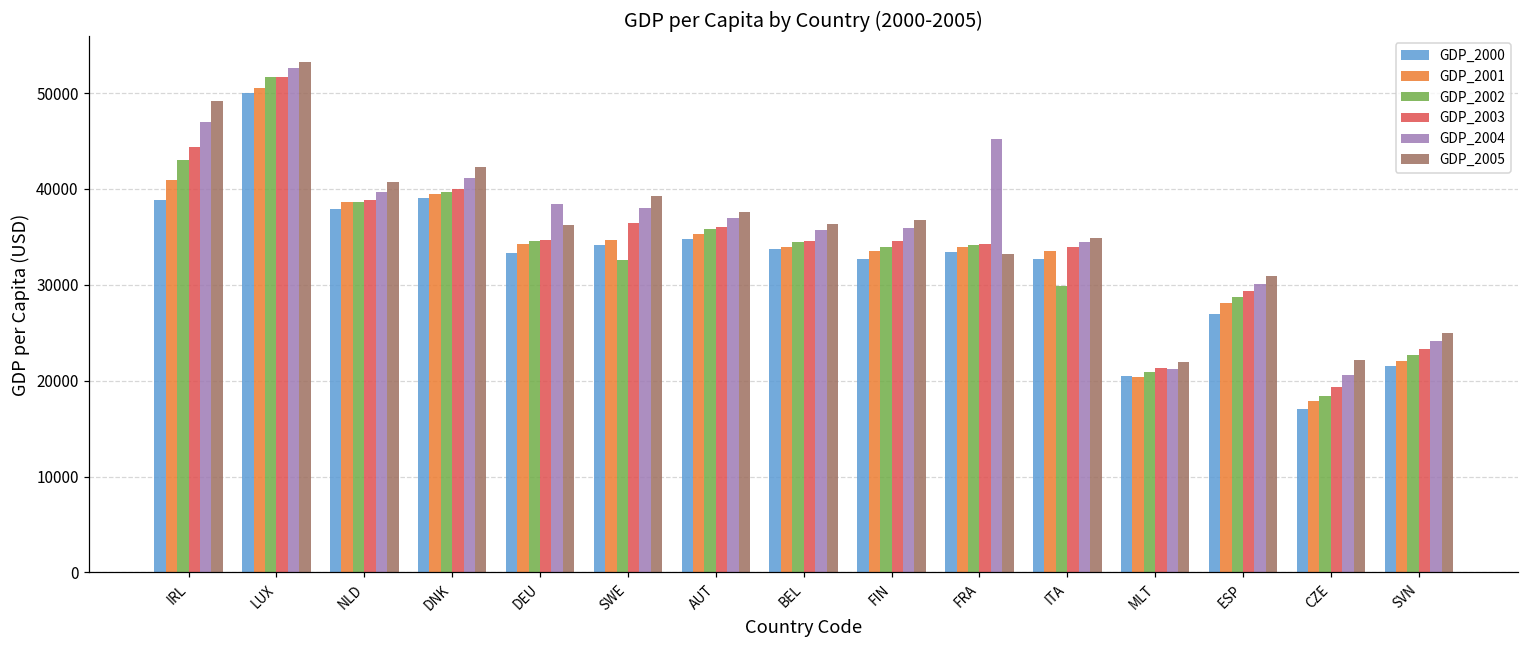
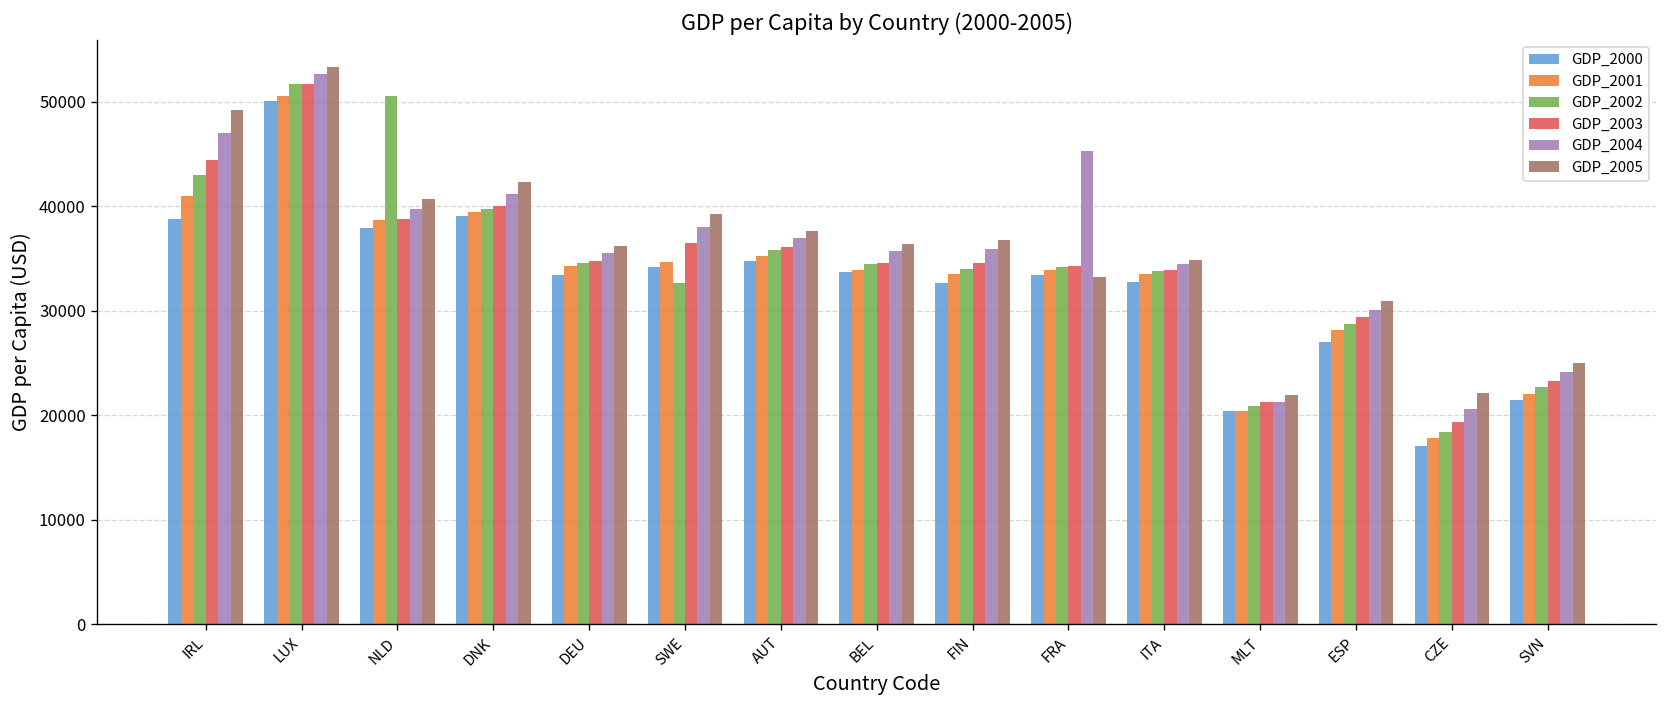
  {
    "GDP_2000": {
      "IRL": 39000,
      "LUX": 50000,
      "NLD": 38000,
      "DNK": 39000,
      "DEU": 33000,
      "SWE": 34000,
      "AUT": 35000,
      "BEL": 34000,
      "FIN": 33000,
      "FRA": 33000,
      "ITA": 33000,
      "MLT": 20000,
      "ESP": 27000,
      "CZE": 17000,
      "SVN": 22000
    },
    "GDP_2002": {
      "IRL": 43000,
      "LUX": 52000,
-     "NLD": 39000,
+     "NLD": 51000,
      "DNK": 40000,
      "DEU": 35000,
      "SWE": 33000,
      "AUT": 36000,
      "BEL": 34000,
      "FIN": 34000,
      "FRA": 34000,
-     "ITA": 30000,
+     "ITA": 34000,
      "MLT": 21000,
      "ESP": 29000,
      "CZE": 18000,
      "SVN": 23000
    },
    "GDP_2004": {
      "IRL": 47000,
      "LUX": 53000,
      "NLD": 40000,
      "DNK": 41000,
-     "DEU": 38000,
+     "DEU": 36000,
      "SWE": 38000,
      "AUT": 37000,
      "BEL": 36000,
      "FIN": 36000,
      "FRA": 45000,
      "ITA": 34000,
      "MLT": 21000,
      "ESP": 30000,
      "CZE": 21000,
      "SVN": 24000
    },
    "GDP_2005": {
      "IRL": 49000,
      "LUX": 53000,
      "NLD": 41000,
      "DNK": 42000,
      "DEU": 36000,
      "SWE": 39000,
      "AUT": 38000,
      "BEL": 36000,
      "FIN": 37000,
      "FRA": 33000,
      "ITA": 35000,
      "MLT": 22000,
      "ESP": 31000,
      "CZE": 22000,
      "SVN": 25000
    }
  }
